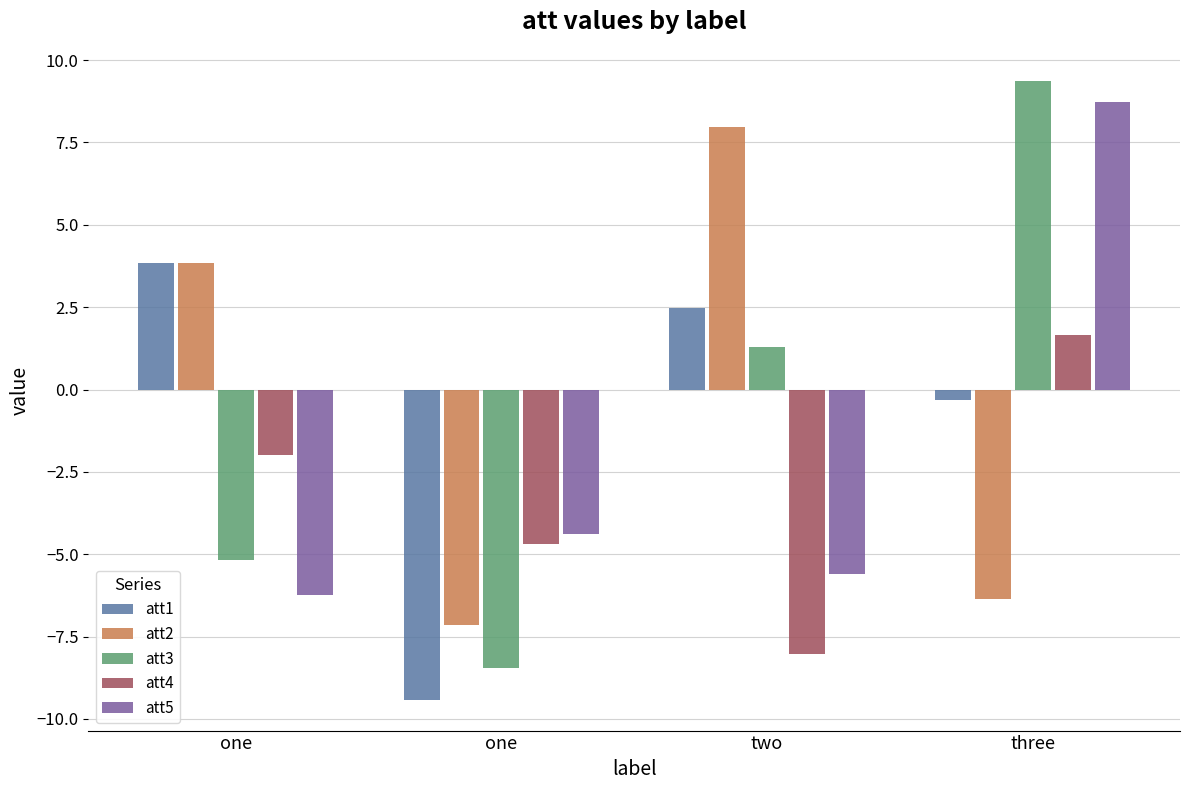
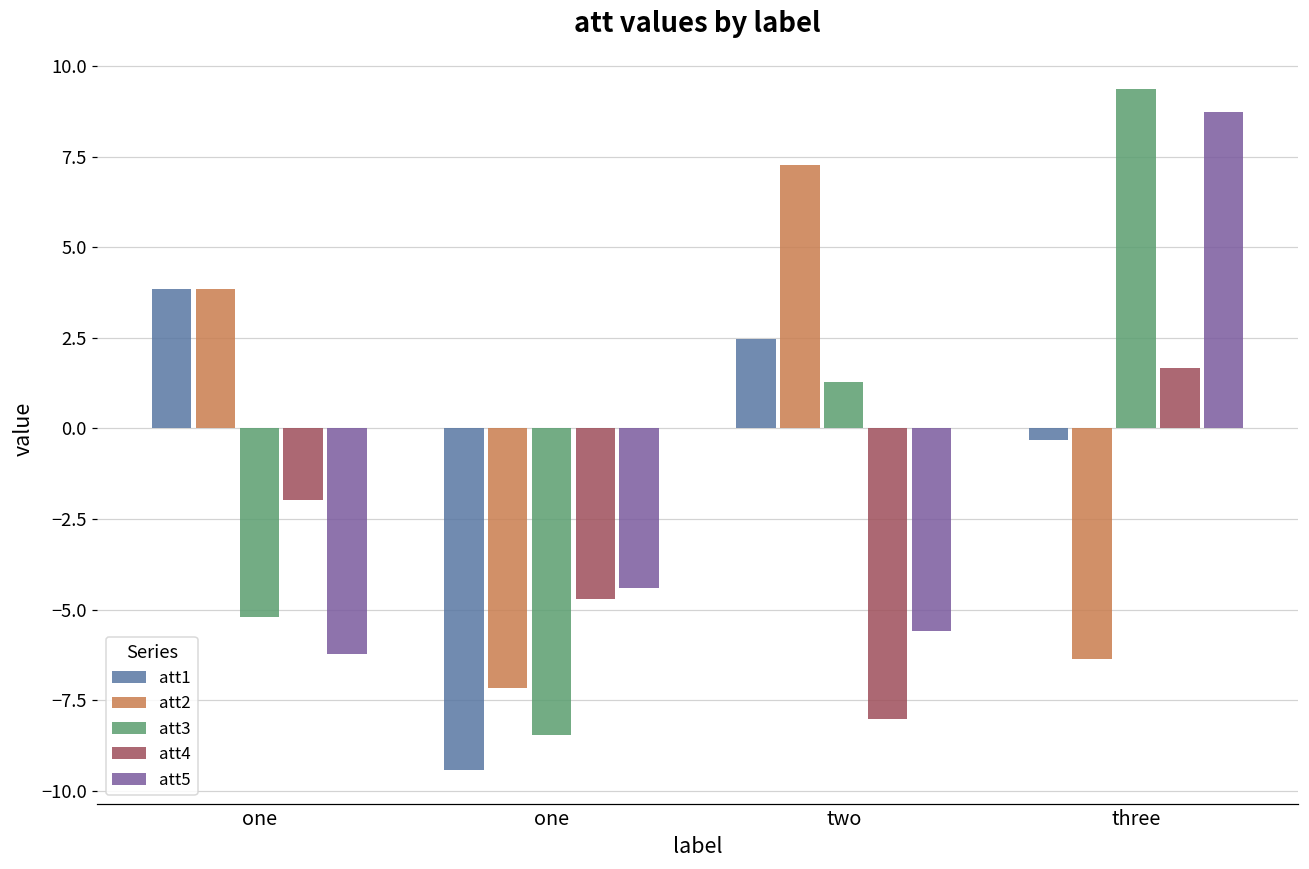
  {
    "att2": {
-     "two": 8.0,
+     "two": 7.3,
      "three": -6.4
    },
    "att3": {
      "two": 1.3,
      "three": 9.4
    },
    "att4": {
      "two": -8.0,
      "three": 1.7
    }
  }
